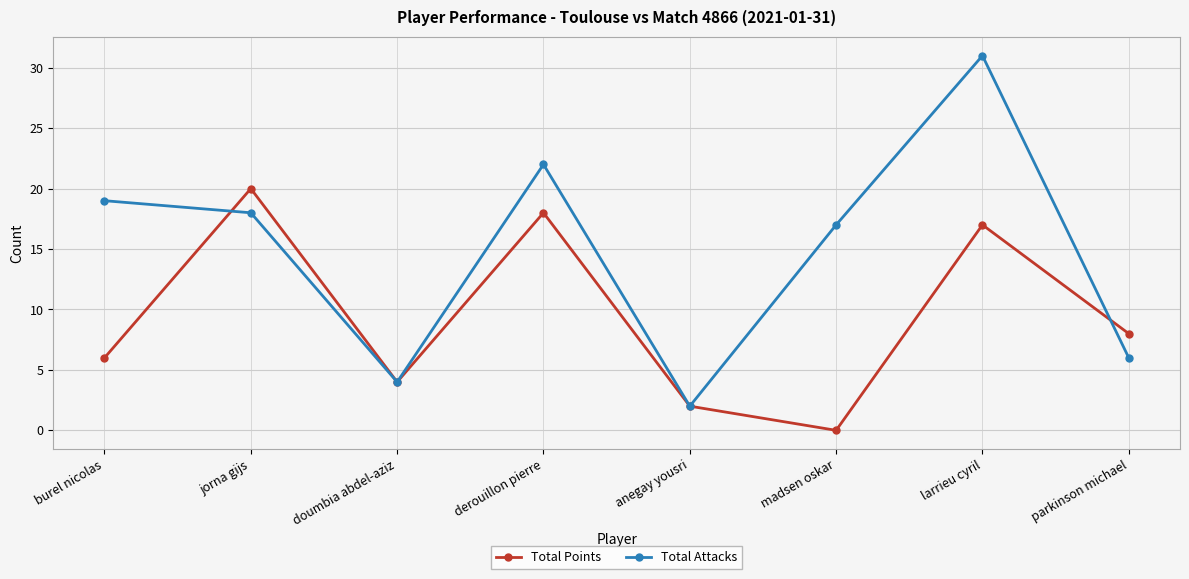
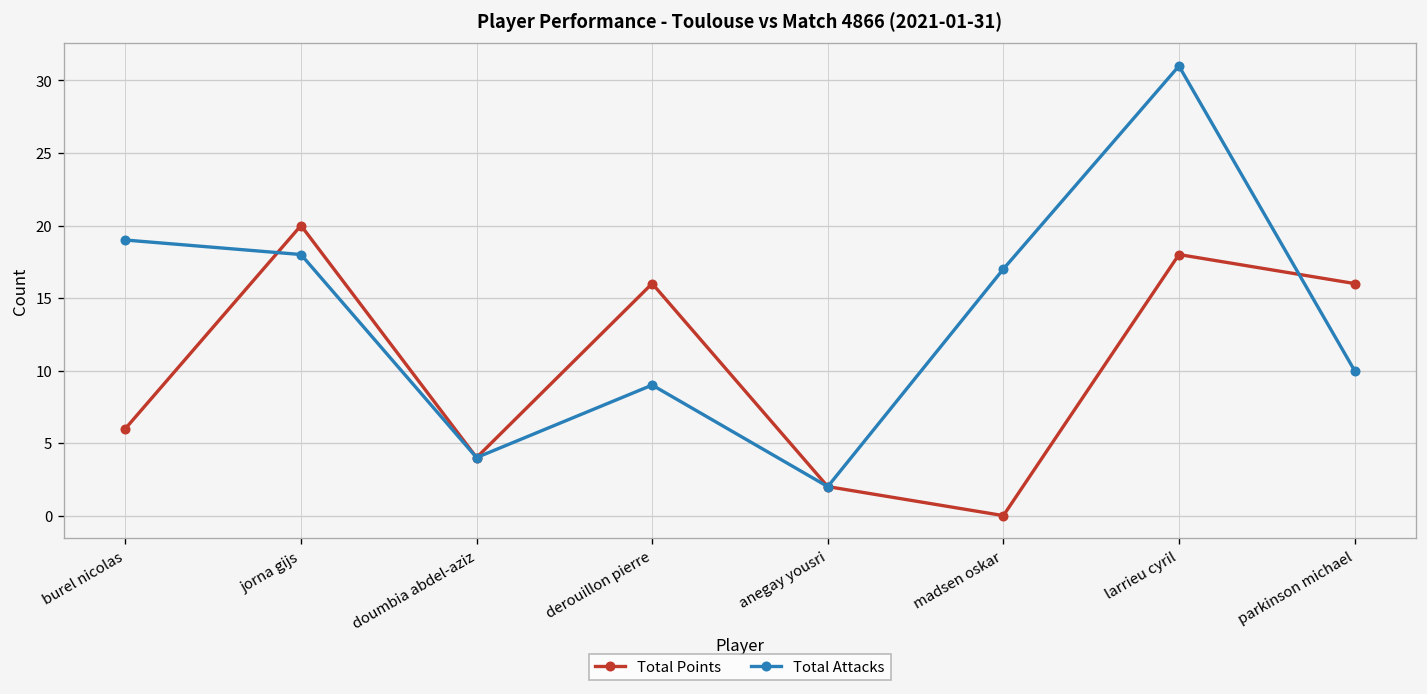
  {
    "Total Points": {
      "burel nicolas": 6,
      "jorna gijs": 20,
-     "derouillon pierre": 18,
+     "derouillon pierre": 16,
      "madsen oskar": 0,
-     "larrieu cyril": 17,
-     "parkinson michael": 8
+     "larrieu cyril": 18,
+     "parkinson michael": 16
    },
    "Total Attacks": {
      "burel nicolas": 19,
      "jorna gijs": 18,
-     "derouillon pierre": 22,
+     "derouillon pierre": 9,
      "madsen oskar": 17,
      "larrieu cyril": 31,
-     "parkinson michael": 6
+     "parkinson michael": 10
    }
  }
